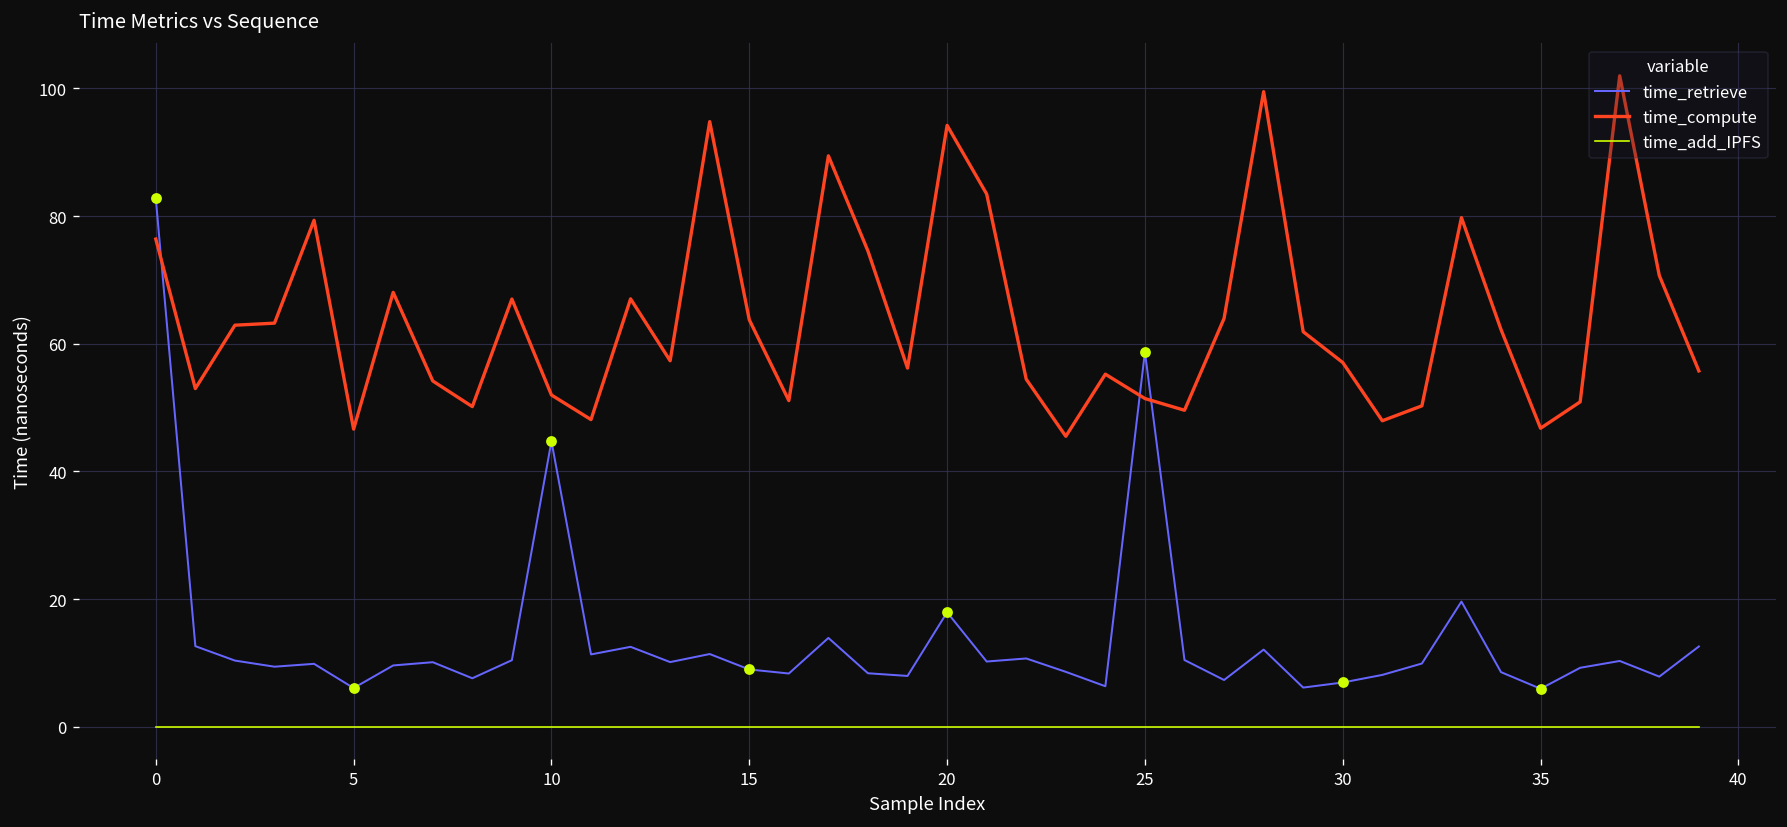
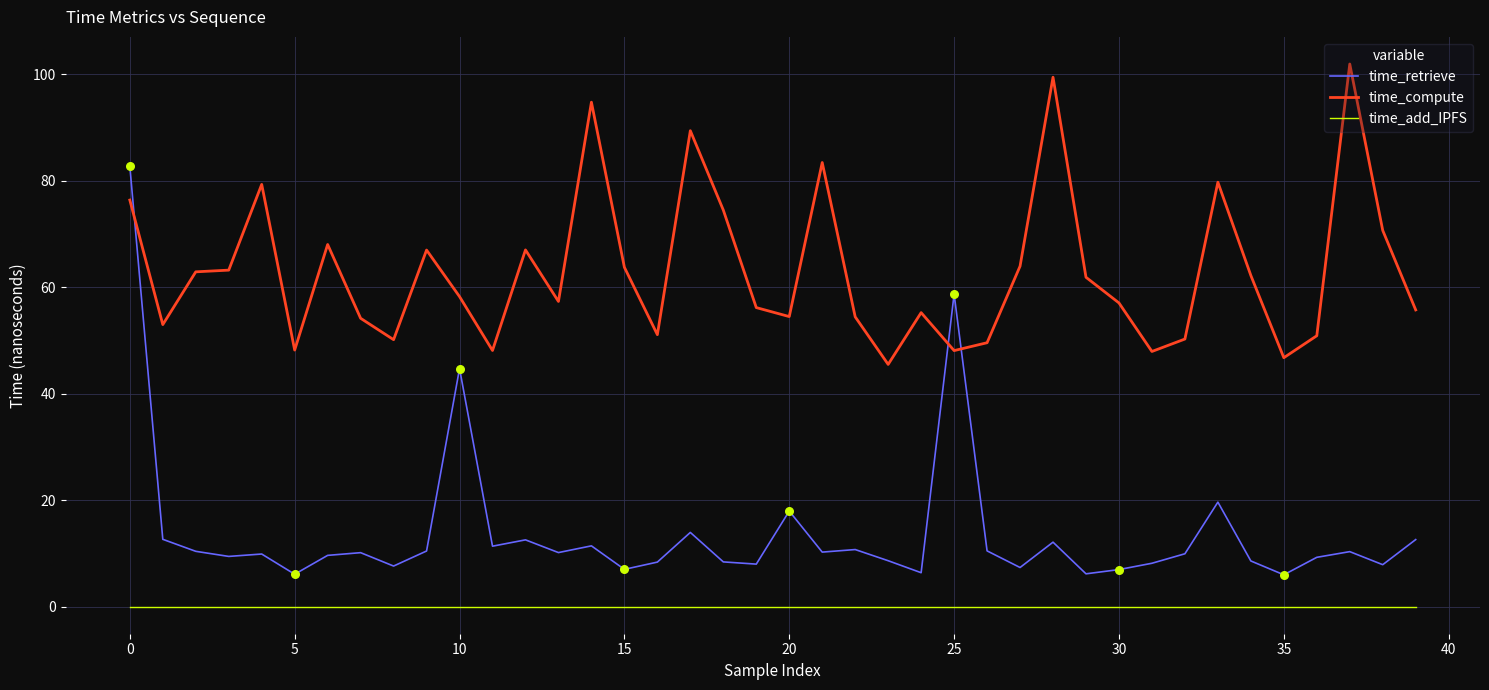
  {
    "time_retrieve": {
-     "15": 9
+     "15": 7
    },
    "time_compute": {
      "0": 76,
-     "5": 47,
-     "10": 52,
+     "5": 48,
+     "10": 58,
      "15": 64,
-     "20": 94,
-     "25": 51,
+     "20": 54,
+     "25": 48,
      "30": 57,
      "35": 47
    }
  }
